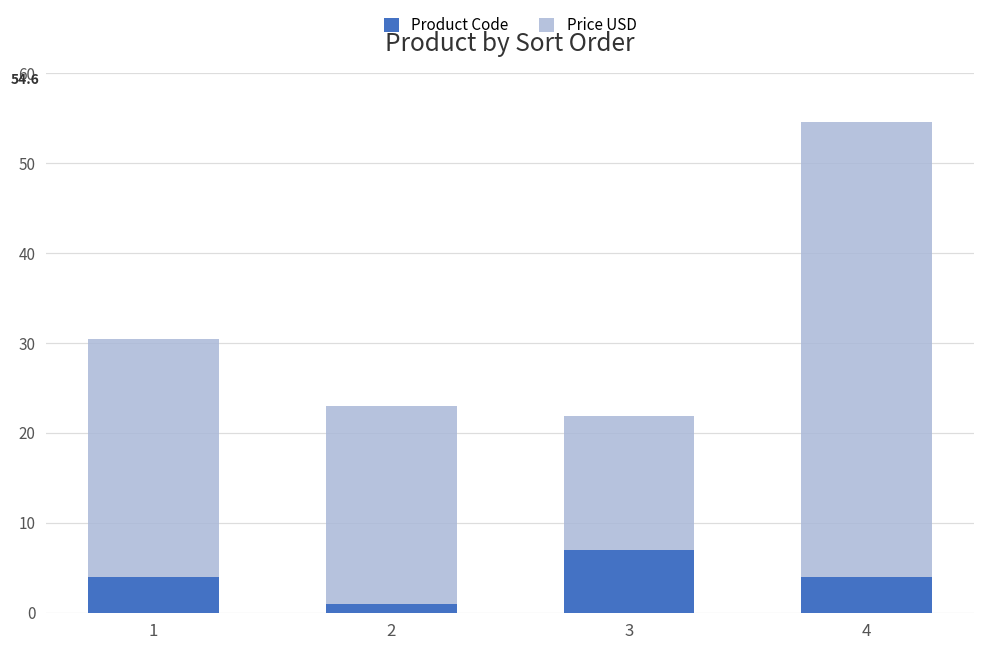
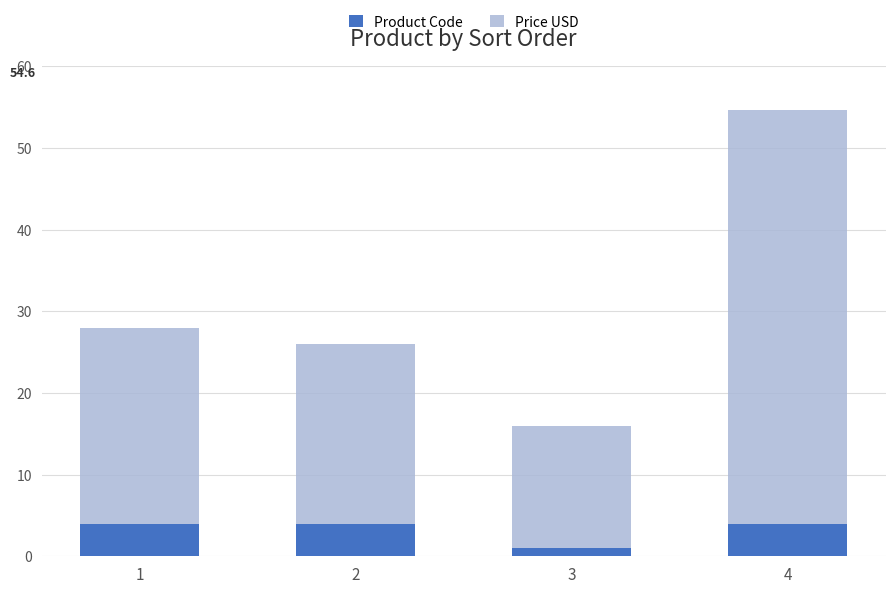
  {
    "Product Code": {
      "1": 4,
-     "2": 1,
-     "3": 7,
+     "2": 4,
+     "3": 1,
      "4": 4
    },
    "Price USD": {
-     "1": 26,
+     "1": 24,
      "2": 22,
      "3": 15,
      "4": 51
    }
  }
